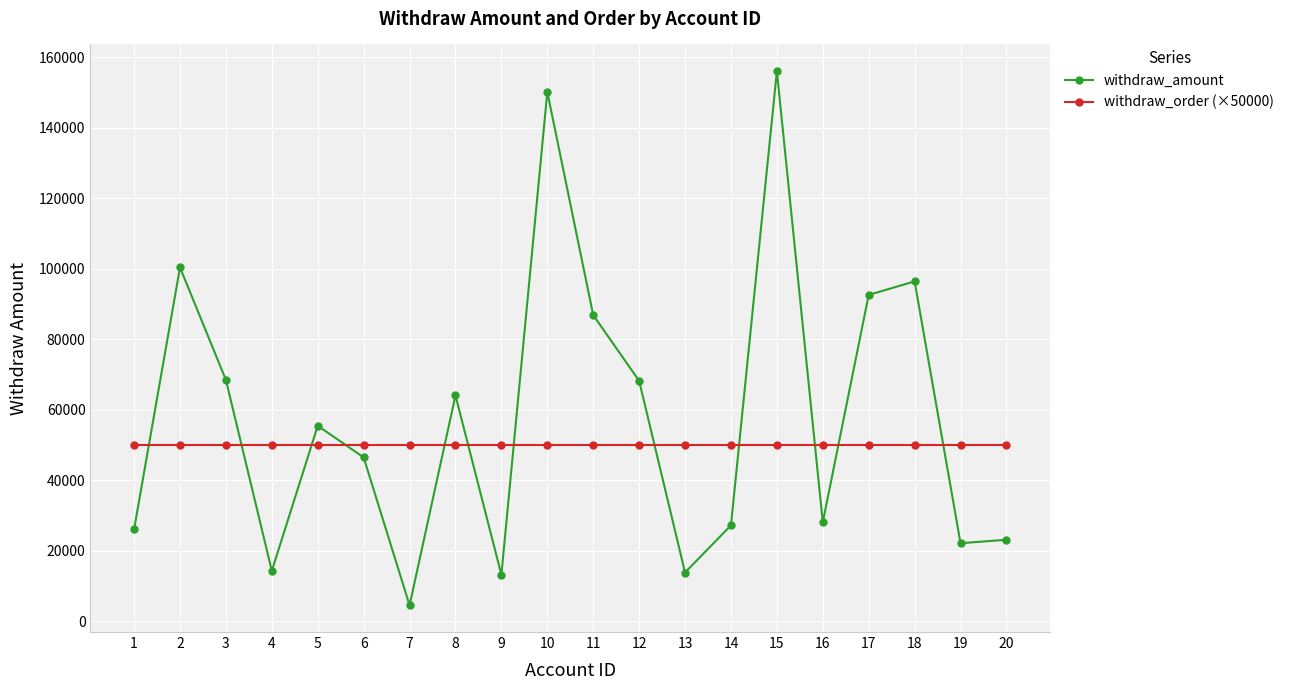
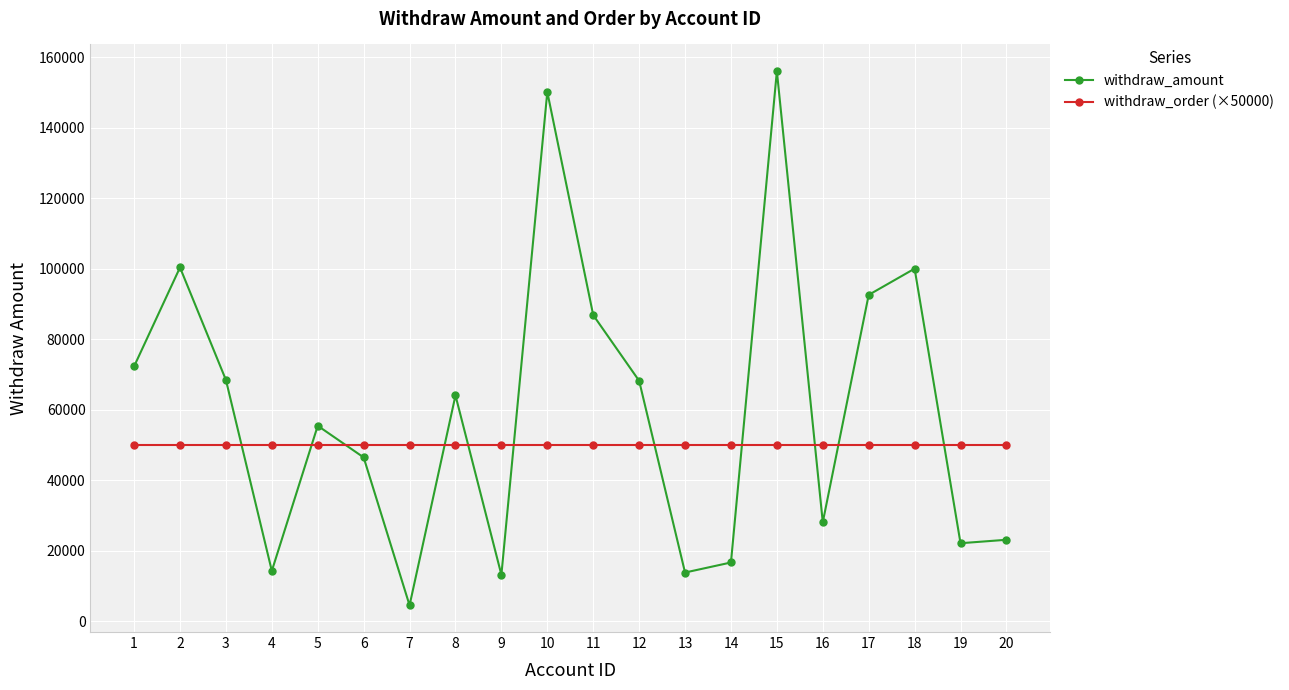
  {
    "withdraw_amount": {
-     "1": 26000,
+     "1": 72000,
      "2": 100000,
      "3": 68000,
      "4": 14000,
      "5": 55000,
      "6": 46000,
      "7": 4000,
      "8": 64000,
      "9": 13000,
      "10": 150000,
      "11": 87000,
      "12": 68000,
      "13": 14000,
-     "14": 27000,
+     "14": 17000,
      "15": 156000,
      "16": 28000,
      "17": 93000,
-     "18": 96000,
+     "18": 100000,
      "19": 22000,
      "20": 23000
    },
    "withdraw_order (×50000)": {
      "1": 50000,
      "2": 50000,
      "3": 50000,
      "4": 50000,
      "5": 50000,
      "6": 50000,
      "7": 50000,
      "8": 50000,
      "9": 50000,
      "10": 50000,
      "11": 50000,
      "12": 50000,
      "13": 50000,
      "14": 50000,
      "15": 50000,
      "16": 50000,
      "17": 50000,
      "18": 50000,
      "19": 50000,
      "20": 50000
    }
  }
